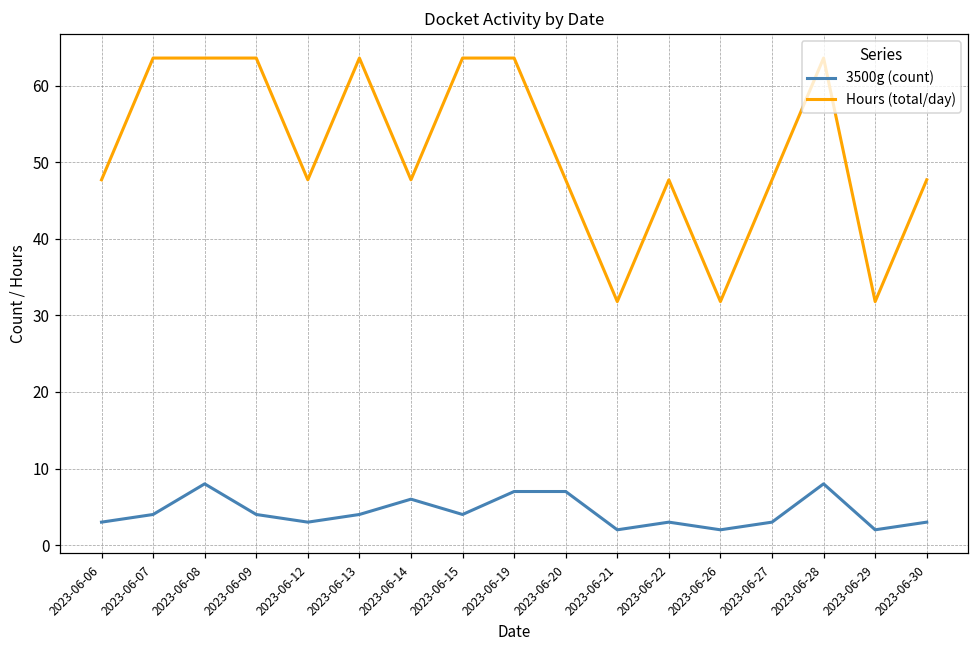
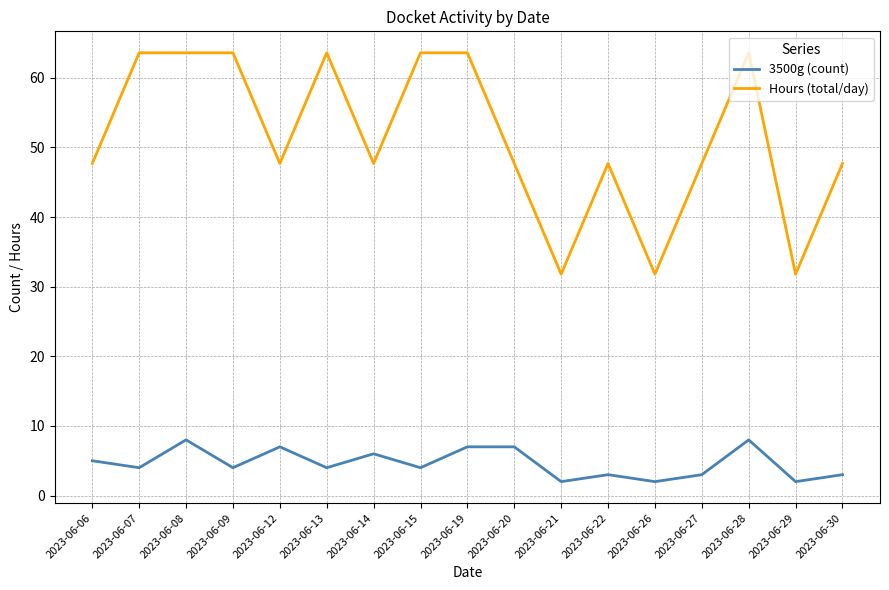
  {
    "3500g (count)": {
-     "2023-06-06": 3,
+     "2023-06-06": 5,
      "2023-06-07": 4,
      "2023-06-08": 8,
      "2023-06-09": 4,
-     "2023-06-12": 3,
+     "2023-06-12": 7,
      "2023-06-13": 4,
      "2023-06-14": 6,
      "2023-06-15": 4,
      "2023-06-19": 7,
      "2023-06-20": 7,
      "2023-06-21": 2,
      "2023-06-22": 3,
      "2023-06-26": 2,
      "2023-06-27": 3,
      "2023-06-28": 8,
      "2023-06-29": 2,
      "2023-06-30": 3
    },
    "Hours (total/day)": {
      "2023-06-06": 48,
      "2023-06-07": 64,
      "2023-06-08": 64,
      "2023-06-09": 64,
      "2023-06-12": 48,
      "2023-06-13": 64,
      "2023-06-14": 48,
      "2023-06-15": 64,
      "2023-06-19": 64,
      "2023-06-20": 48,
      "2023-06-21": 32,
      "2023-06-22": 48,
      "2023-06-26": 32,
      "2023-06-27": 48,
      "2023-06-29": 32,
      "2023-06-30": 48
    }
  }
